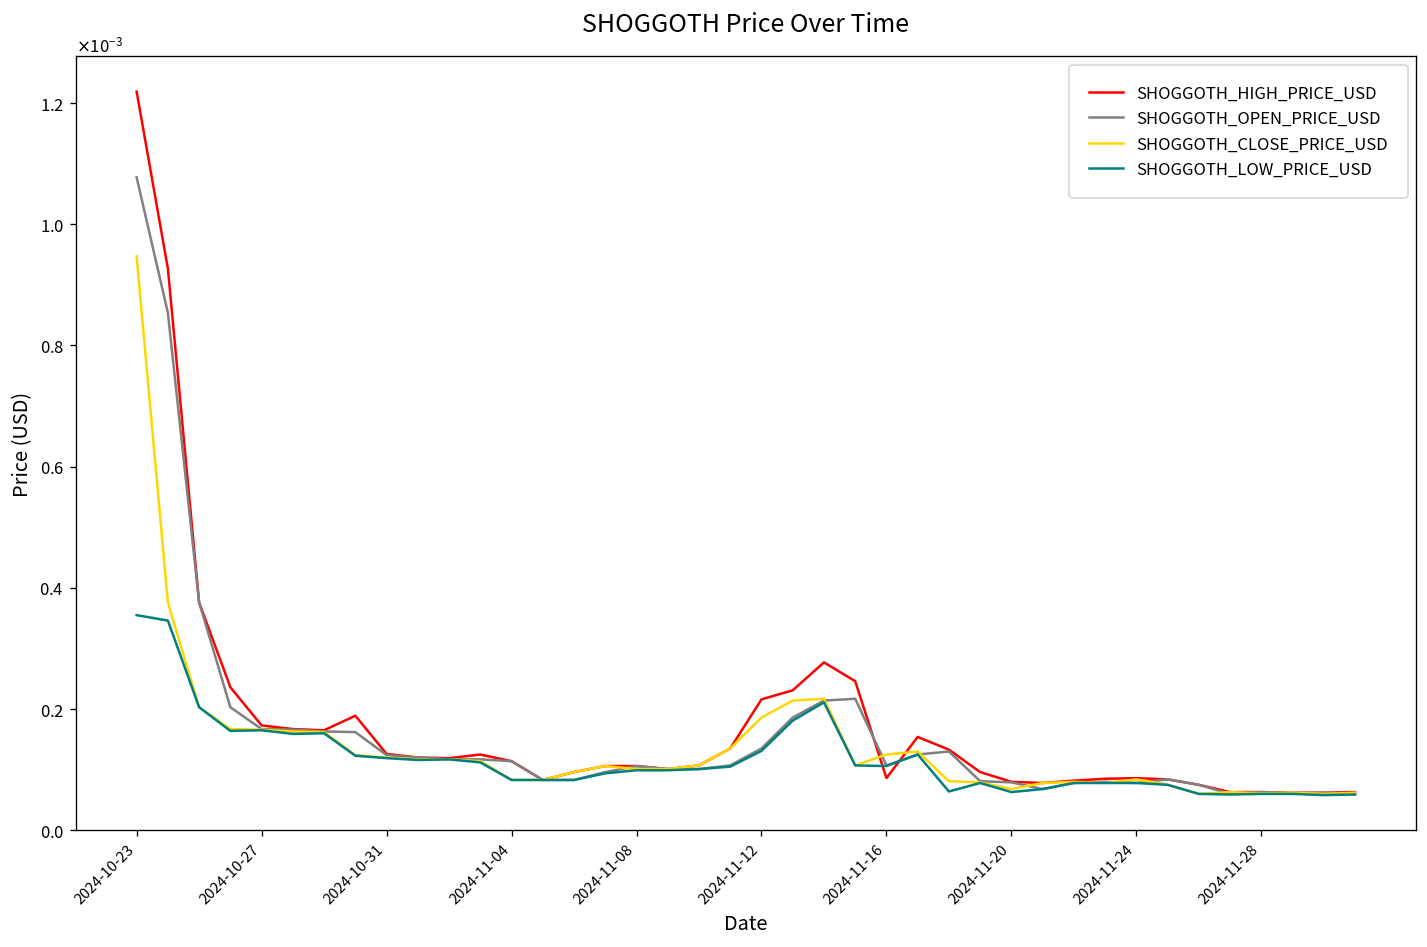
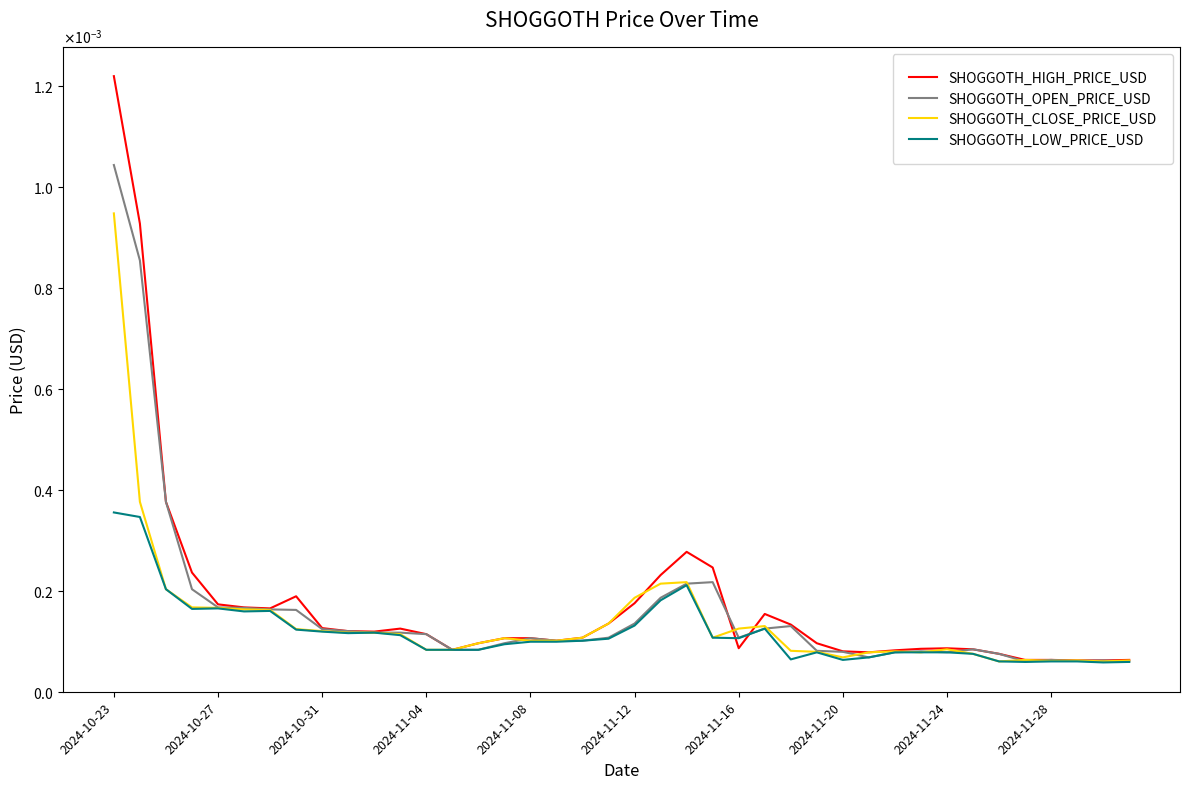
  {
    "SHOGGOTH_HIGH_PRICE_USD": {
      "2024-10-23": 0.00122,
      "2024-10-27": 0.00017,
-     "2024-11-12": 0.00022,
+     "2024-11-12": 0.00018,
      "2024-11-16": 0.00009
    },
    "SHOGGOTH_OPEN_PRICE_USD": {
-     "2024-10-23": 0.00108
+     "2024-10-23": 0.00104
    },
    "SHOGGOTH_CLOSE_PRICE_USD": {
      "2024-10-23": 0.00095,
      "2024-11-12": 0.00019,
      "2024-11-16": 0.00013
    },
    "SHOGGOTH_LOW_PRICE_USD": {
      "2024-10-23": 0.00036
    }
  }
